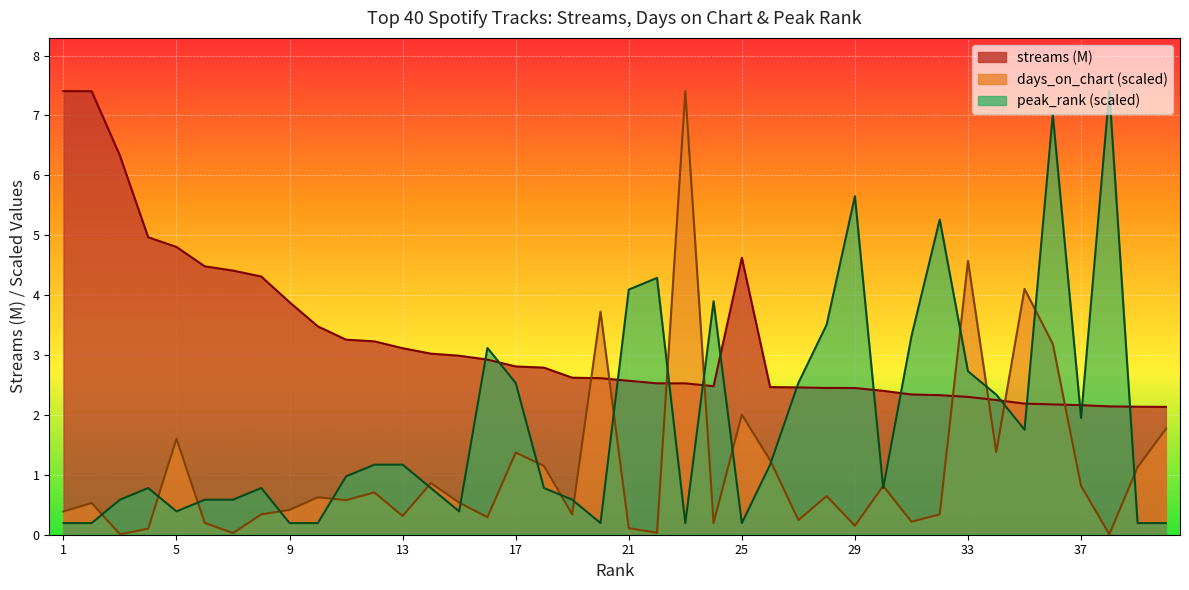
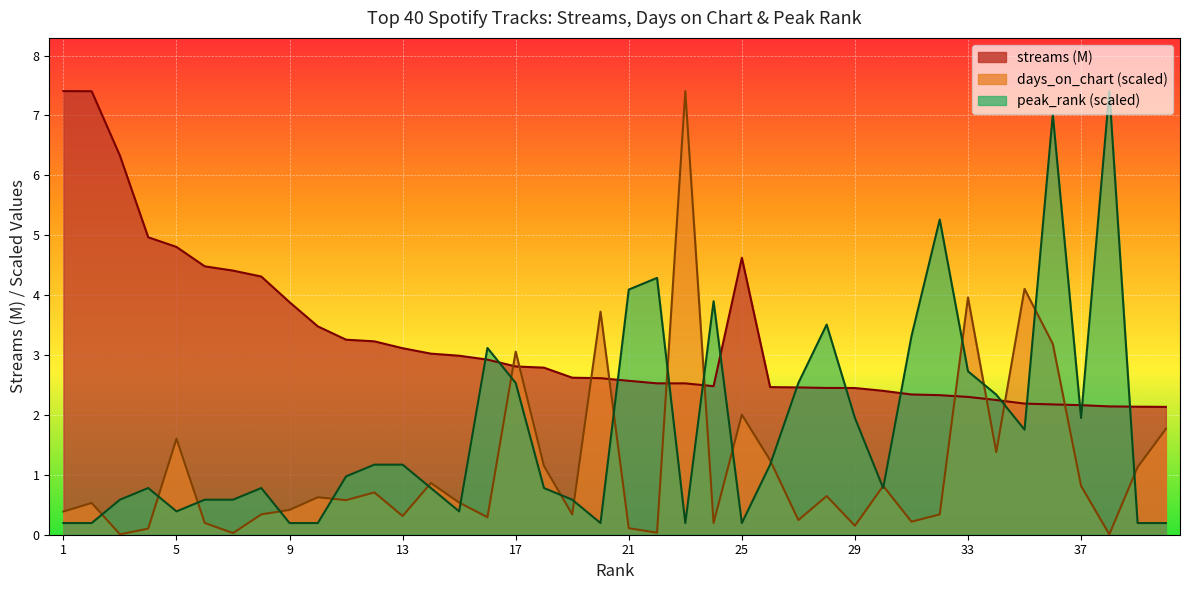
  {
    "streams (M)": {
      "1": 7.4,
      "5": 4.8,
      "9": 3.9,
      "13": 3.1,
      "17": 2.8,
      "21": 2.6,
      "25": 4.6,
      "29": 2.4,
      "33": 2.3,
      "37": 2.2
    },
    "days_on_chart (scaled)": {
      "1": 0.4,
      "5": 1.6,
      "9": 0.4,
      "13": 0.3,
-     "17": 1.4,
+     "17": 3.1,
      "21": 0.1,
      "25": 2.0,
      "29": 0.1,
-     "33": 4.6,
+     "33": 4.0,
      "37": 0.8
    },
    "peak_rank (scaled)": {
      "1": 0.2,
      "5": 0.4,
      "9": 0.2,
      "13": 1.2,
      "17": 2.5,
      "21": 4.1,
      "25": 0.2,
-     "29": 5.7,
+     "29": 1.9,
      "33": 2.7,
      "37": 1.9
    }
  }
